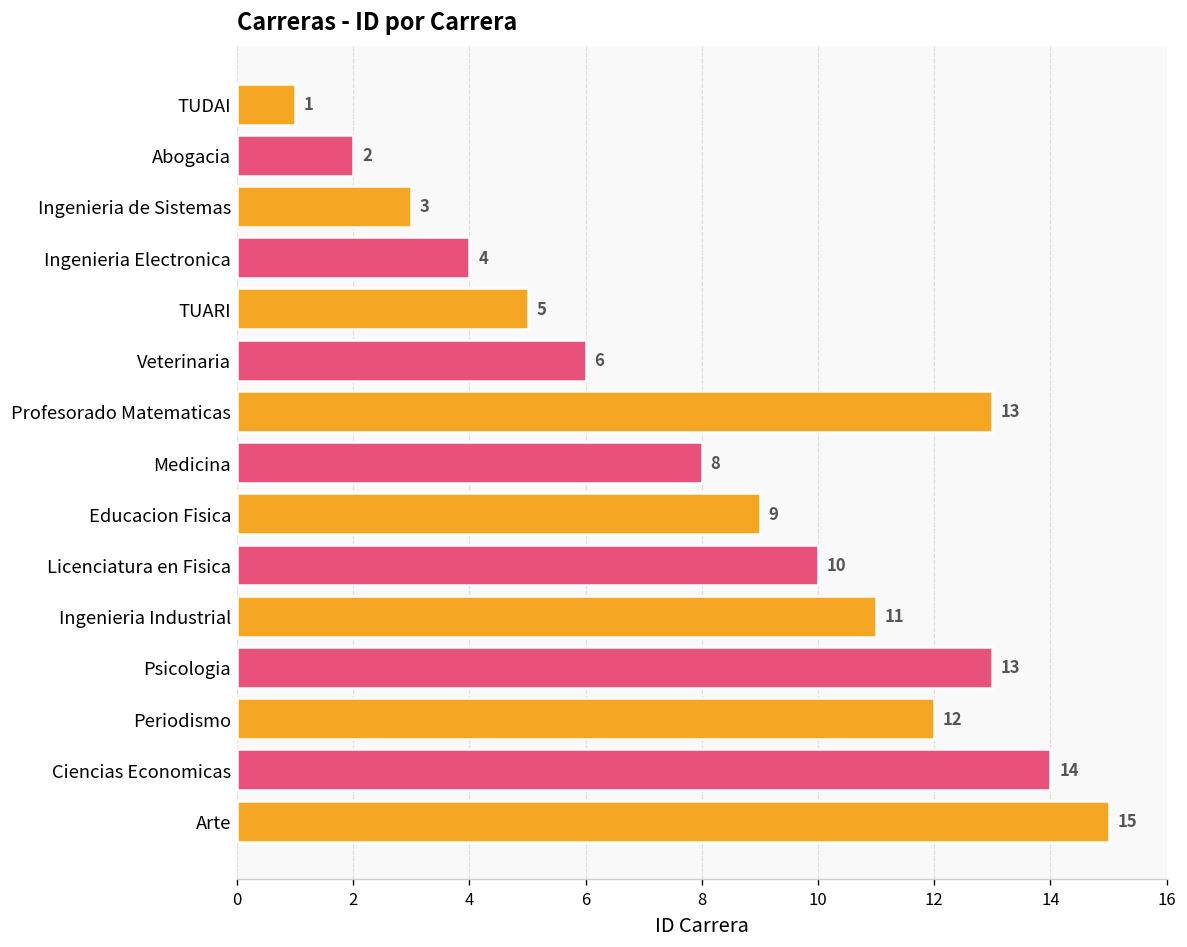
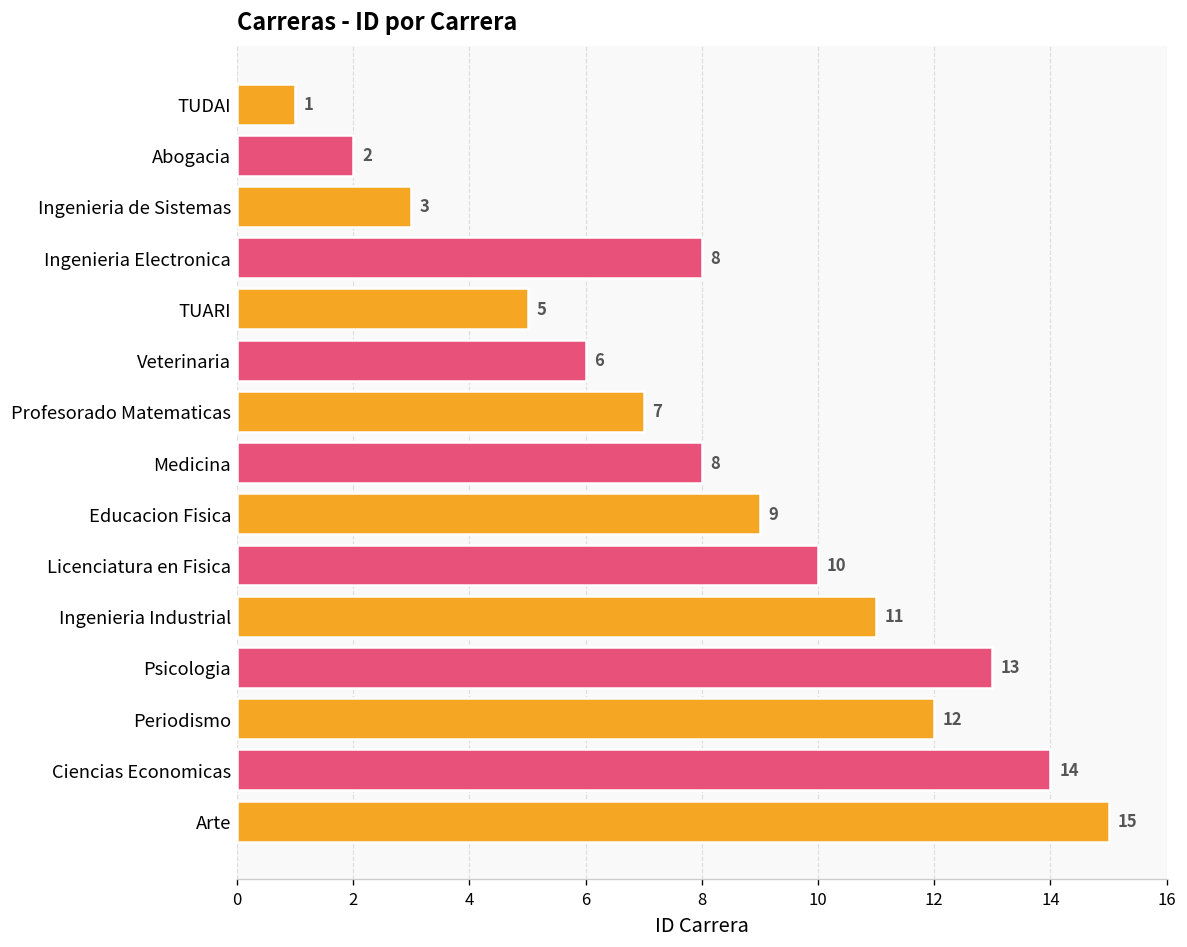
  {
    "TUDAI": 1,
    "Abogacia": 2,
    "Ingenieria de Sistemas": 3,
-   "Ingenieria Electronica": 4,
+   "Ingenieria Electronica": 8,
    "TUARI": 5,
    "Veterinaria": 6,
-   "Profesorado Matematicas": 13,
+   "Profesorado Matematicas": 7,
    "Medicina": 8,
    "Educacion Fisica": 9,
    "Licenciatura en Fisica": 10,
    "Ingenieria Industrial": 11,
    "Psicologia": 13,
    "Periodismo": 12,
    "Ciencias Economicas": 14,
    "Arte": 15
  }
